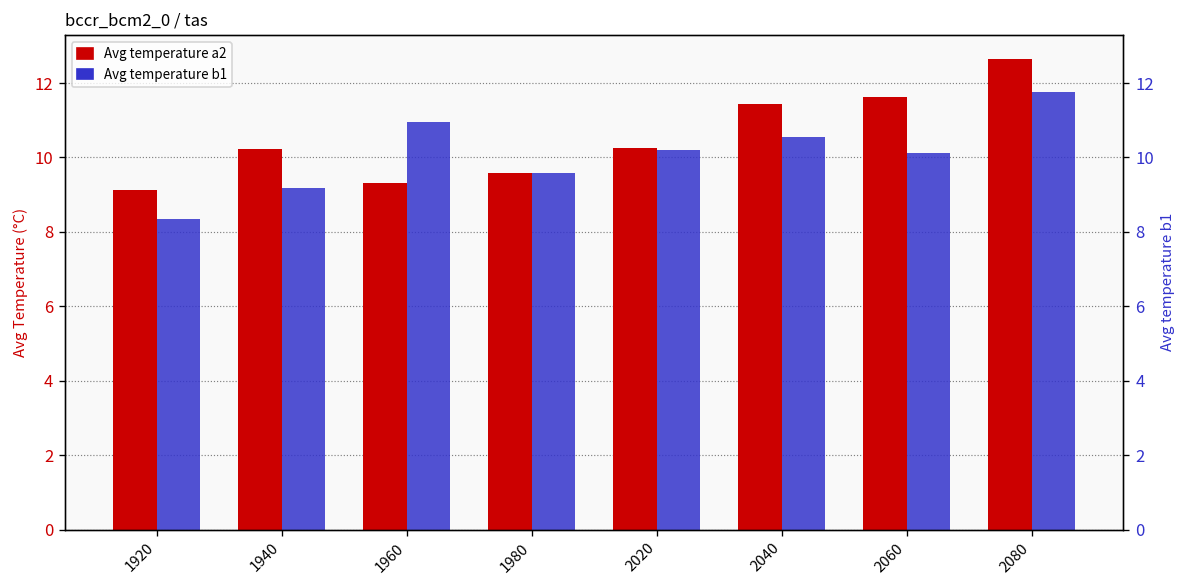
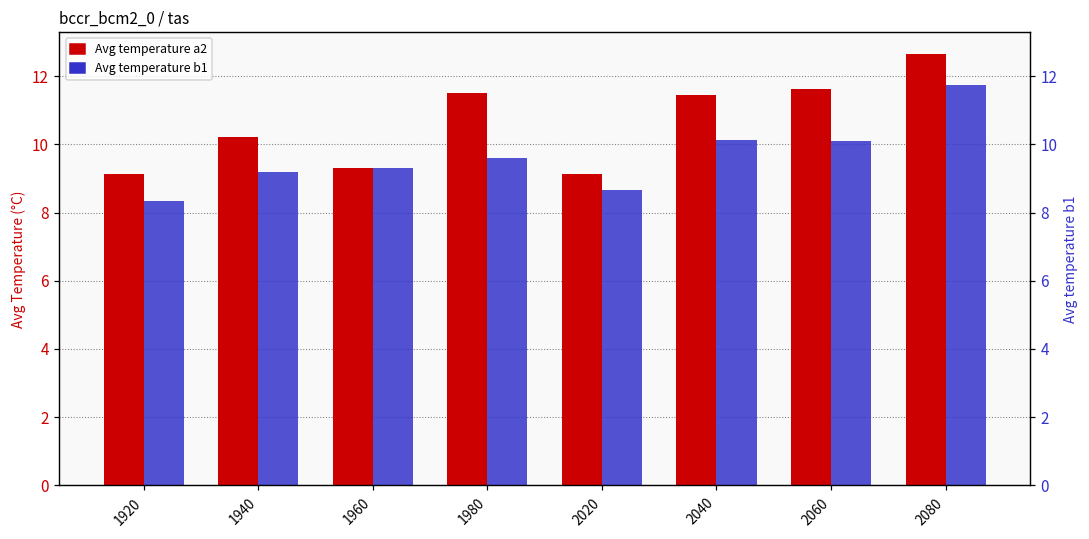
  {
    "Avg temperature a2": {
      "1920": 9.1,
      "1940": 10.2,
      "1960": 9.3,
-     "1980": 9.6,
-     "2020": 10.3,
+     "1980": 11.5,
+     "2020": 9.1,
      "2040": 11.4,
      "2060": 11.6,
      "2080": 12.7
    },
    "Avg temperature b1": {
      "1920": 8.4,
      "1940": 9.2,
-     "1960": 11.0,
+     "1960": 9.3,
      "1980": 9.6,
-     "2020": 10.2,
-     "2040": 10.5,
+     "2020": 8.7,
+     "2040": 10.1,
      "2060": 10.1,
      "2080": 11.8
    }
  }
